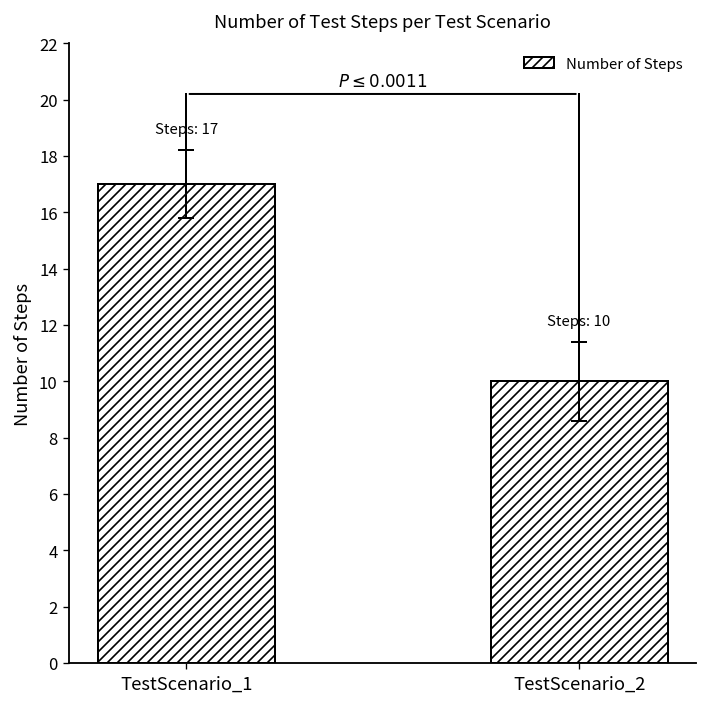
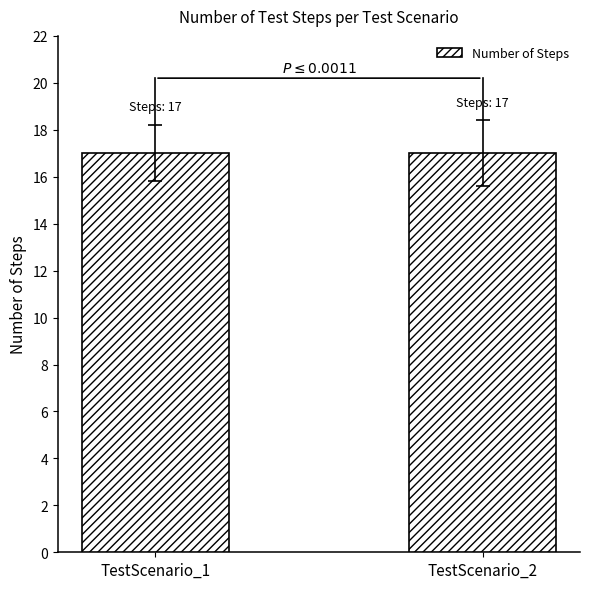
  {
    "Number of Steps": {
-     "TestScenario_2": 10
+     "TestScenario_2": 17
    }
  }
